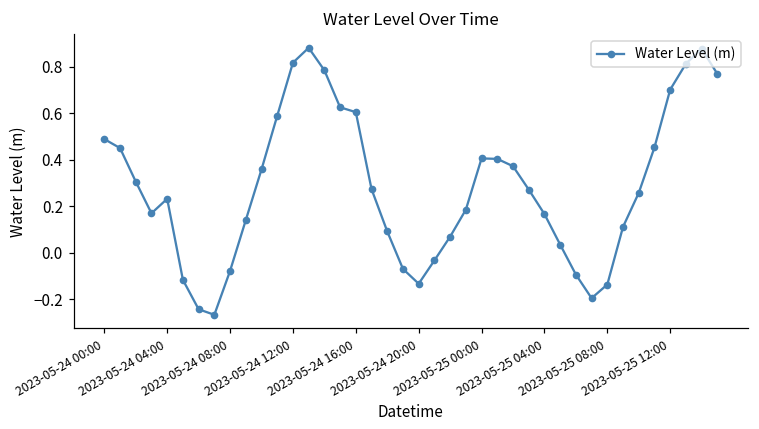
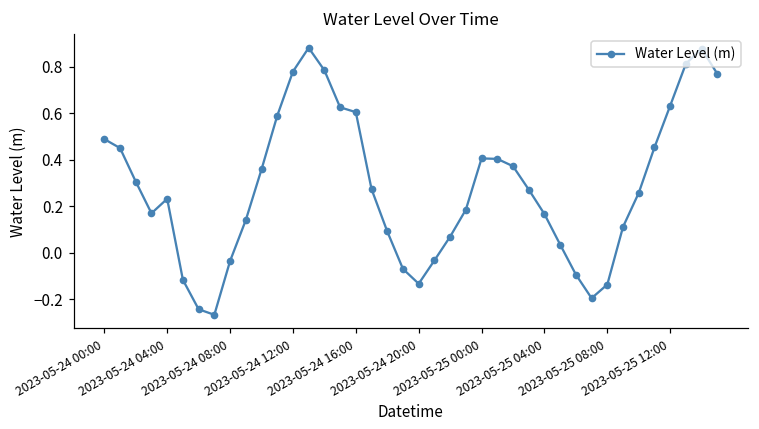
  {
    "2023-05-24 00:00": 0.49,
    "2023-05-24 04:00": 0.23,
-   "2023-05-24 08:00": -0.08,
-   "2023-05-24 12:00": 0.82,
+   "2023-05-24 08:00": -0.04,
+   "2023-05-24 12:00": 0.78,
    "2023-05-24 16:00": 0.60,
    "2023-05-24 20:00": -0.13,
    "2023-05-25 00:00": 0.41,
    "2023-05-25 04:00": 0.17,
    "2023-05-25 08:00": -0.14,
-   "2023-05-25 12:00": 0.70
+   "2023-05-25 12:00": 0.63
  }
